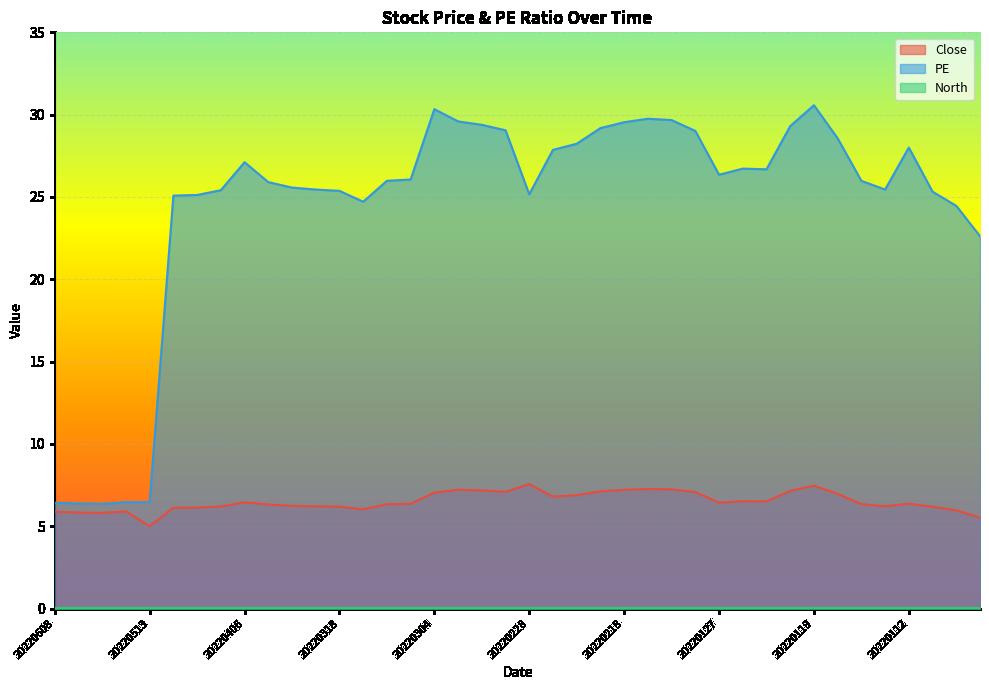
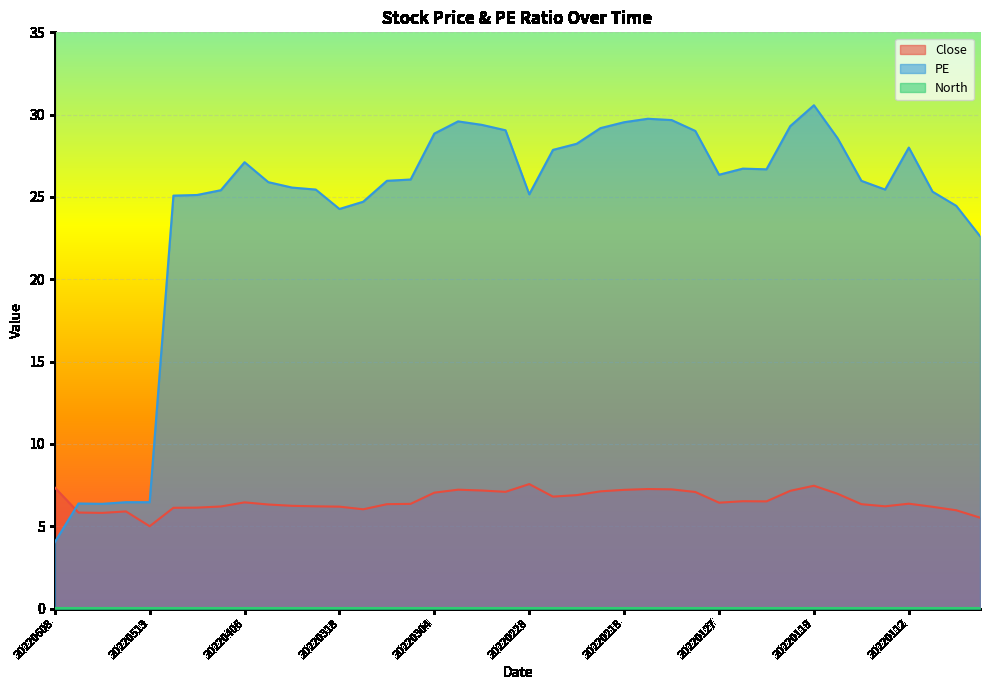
  {
    "Close": {
-     "20220608": 5.9,
+     "20220608": 7.4,
      "20220513": 5.0,
      "20220406": 6.5,
      "20220318": 6.2,
      "20220304": 7.0,
      "20220228": 7.6,
      "20220218": 7.2,
      "20220127": 6.4,
      "20220119": 7.5,
      "20220112": 6.4
    },
    "PE": {
-     "20220608": 6.4,
+     "20220608": 4.0,
      "20220513": 6.5,
      "20220406": 27.1,
-     "20220318": 25.4,
-     "20220304": 30.3,
+     "20220318": 24.3,
+     "20220304": 28.9,
      "20220228": 25.2,
      "20220218": 29.5,
      "20220127": 26.4,
      "20220119": 30.6,
      "20220112": 28.0
    },
    "North": {
      "20220608": 0.1,
      "20220513": 0.1,
      "20220406": 0.1,
      "20220318": 0.1,
      "20220304": 0.1,
      "20220228": 0.1,
      "20220218": 0.1,
      "20220127": 0.1,
      "20220119": 0.1,
      "20220112": 0.1
    }
  }
